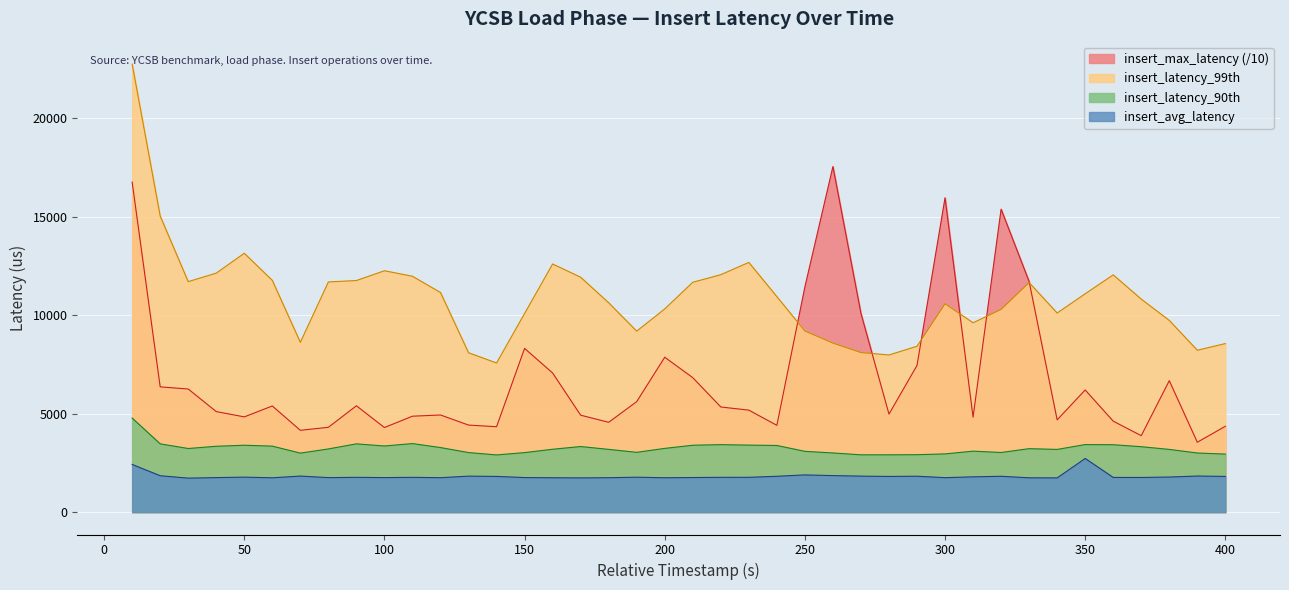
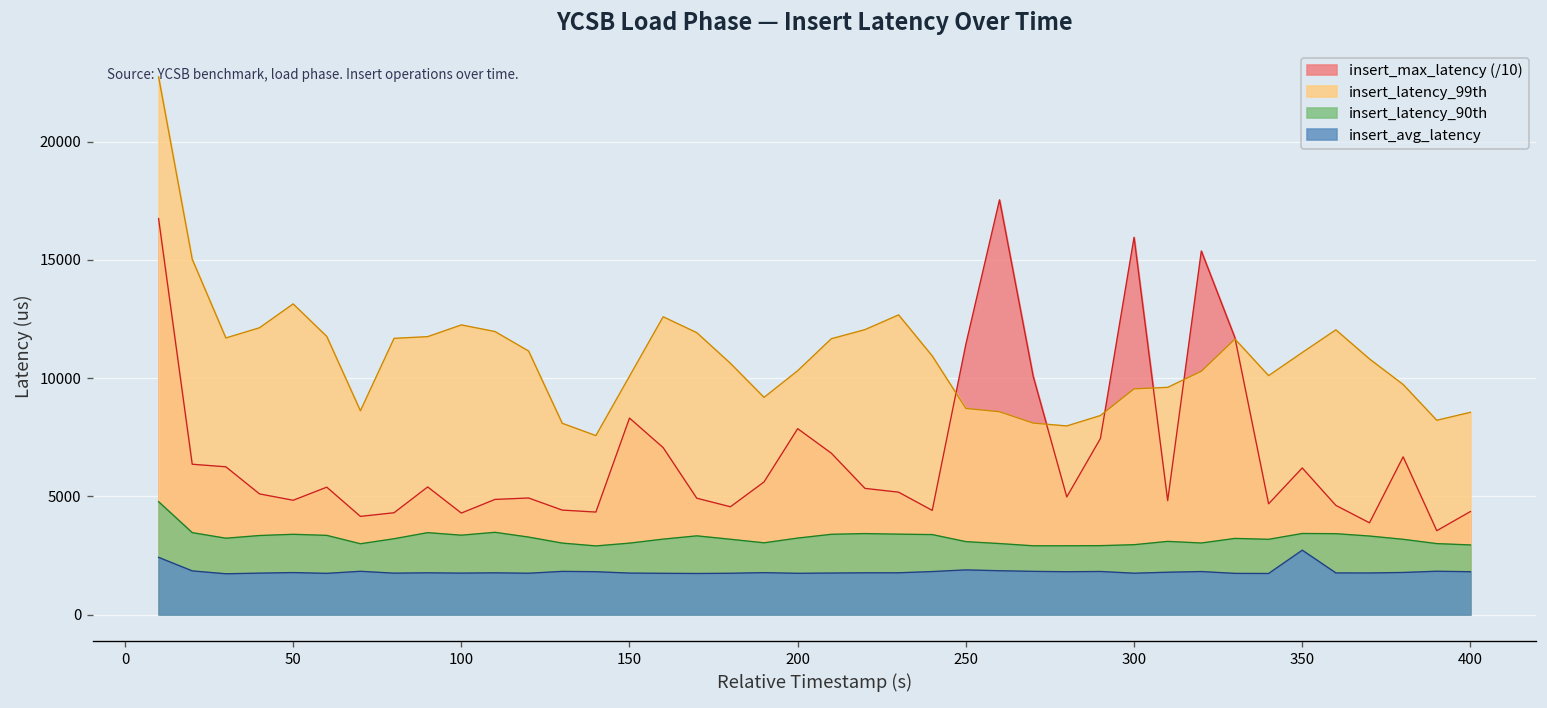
  {
    "insert_max_latency (/10)": {
      "50": 4800,
      "100": 4300,
      "150": 8300,
      "200": 7900,
      "250": 11400,
      "300": 16000,
      "350": 6200,
      "400": 4400
    },
    "insert_latency_99th": {
      "50": 13100,
      "100": 12200,
      "150": 10100,
      "200": 10300,
-     "250": 9200,
-     "300": 10600,
+     "250": 8700,
+     "300": 9500,
      "350": 11100,
      "400": 8600
    },
    "insert_latency_90th": {
      "50": 3400,
      "100": 3400,
      "150": 3000,
      "200": 3200,
      "250": 3100,
      "300": 3000,
      "350": 3400,
      "400": 2900
    },
    "insert_avg_latency": {
      "50": 1800,
      "100": 1800,
      "150": 1800,
      "200": 1700,
      "250": 1900,
      "300": 1700,
      "350": 2700,
      "400": 1800
    }
  }
